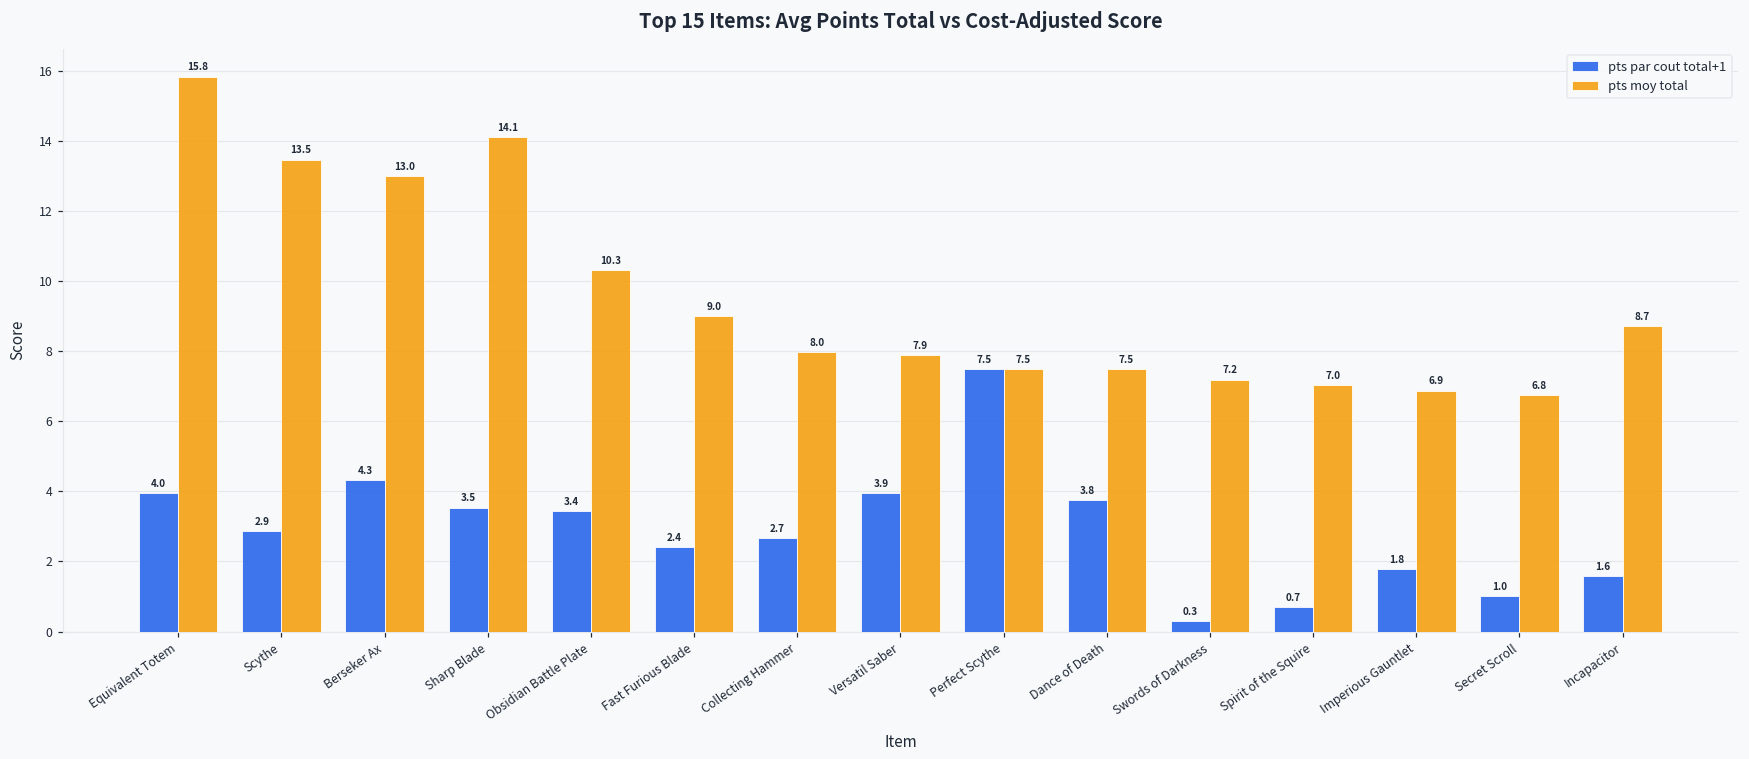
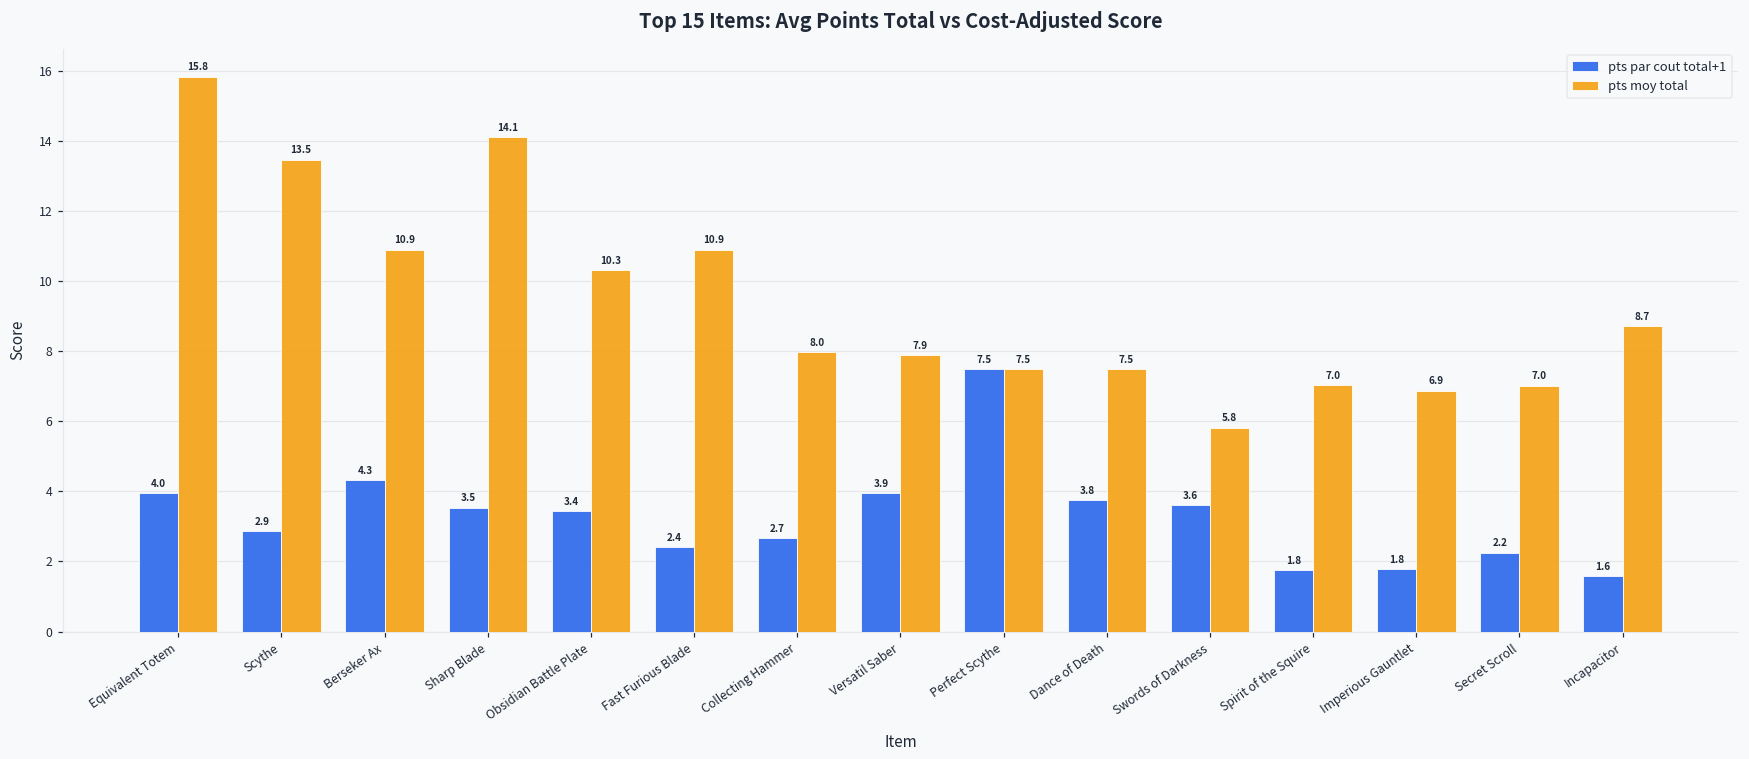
  {
    "pts par cout total+1": {
      "Equivalent Totem": 4.0,
      "Scythe": 2.9,
      "Berseker Ax": 4.3,
      "Sharp Blade": 3.5,
      "Obsidian Battle Plate": 3.4,
      "Fast Furious Blade": 2.4,
      "Collecting Hammer": 2.7,
      "Versatil Saber": 3.9,
      "Perfect Scythe": 7.5,
      "Dance of Death": 3.8,
-     "Swords of Darkness": 0.3,
-     "Spirit of the Squire": 0.7,
+     "Swords of Darkness": 3.6,
+     "Spirit of the Squire": 1.8,
      "Imperious Gauntlet": 1.8,
-     "Secret Scroll": 1.0,
+     "Secret Scroll": 2.2,
      "Incapacitor": 1.6
    },
    "pts moy total": {
      "Equivalent Totem": 15.8,
      "Scythe": 13.5,
-     "Berseker Ax": 13.0,
+     "Berseker Ax": 10.9,
      "Sharp Blade": 14.1,
      "Obsidian Battle Plate": 10.3,
-     "Fast Furious Blade": 9.0,
+     "Fast Furious Blade": 10.9,
      "Collecting Hammer": 8.0,
      "Versatil Saber": 7.9,
      "Perfect Scythe": 7.5,
      "Dance of Death": 7.5,
-     "Swords of Darkness": 7.2,
+     "Swords of Darkness": 5.8,
      "Spirit of the Squire": 7.0,
      "Imperious Gauntlet": 6.9,
-     "Secret Scroll": 6.8,
+     "Secret Scroll": 7.0,
      "Incapacitor": 8.7
    }
  }
